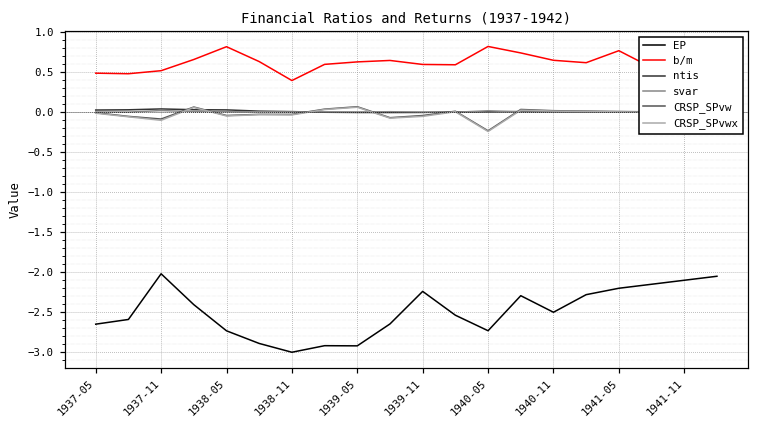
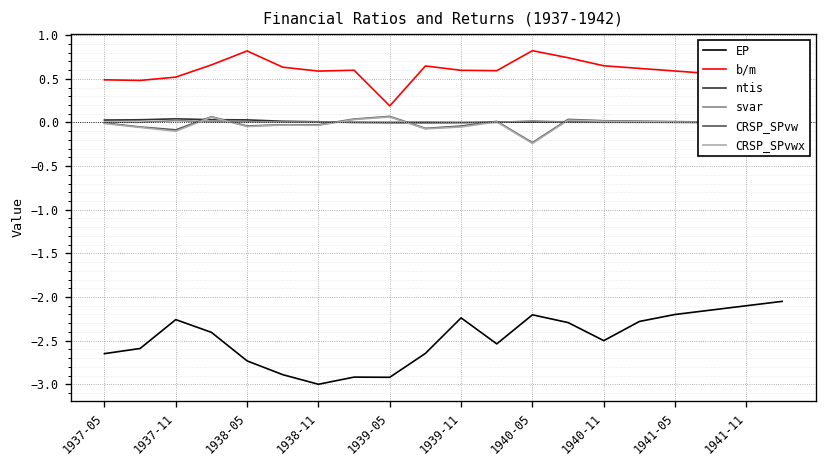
  {
    "EP": {
      "1937-05": -2.6,
-     "1937-11": -2.0,
+     "1937-11": -2.3,
      "1938-05": -2.7,
      "1938-11": -3.0,
      "1939-05": -2.9,
      "1939-11": -2.2,
-     "1940-05": -2.7,
+     "1940-05": -2.2,
      "1940-11": -2.5,
      "1941-05": -2.2,
      "1941-11": -2.1
    },
    "b/m": {
      "1937-05": 0.5,
      "1937-11": 0.5,
      "1938-05": 0.8,
-     "1938-11": 0.4,
-     "1939-05": 0.6,
+     "1938-11": 0.6,
+     "1939-05": 0.2,
      "1939-11": 0.6,
      "1940-05": 0.8,
      "1940-11": 0.7,
-     "1941-05": 0.8
+     "1941-05": 0.6
    }
  }
